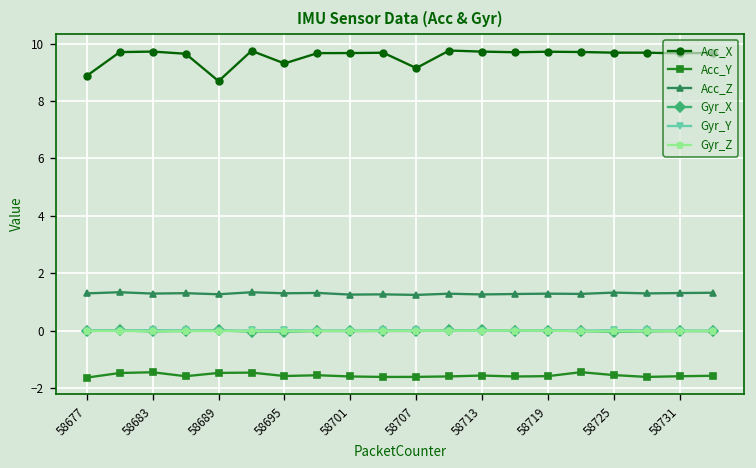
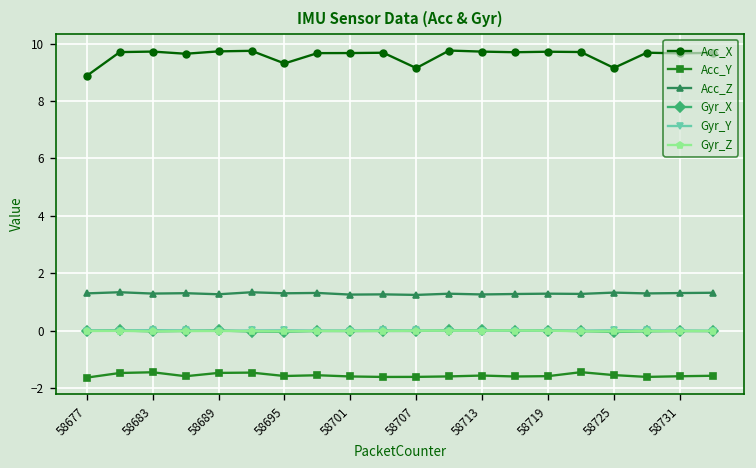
  {
    "Acc_X": {
      "58677": 8.9,
      "58683": 9.7,
-     "58689": 8.7,
+     "58689": 9.7,
      "58695": 9.3,
      "58701": 9.7,
      "58707": 9.2,
      "58713": 9.7,
      "58719": 9.7,
-     "58725": 9.7
+     "58725": 9.2
    }
  }
